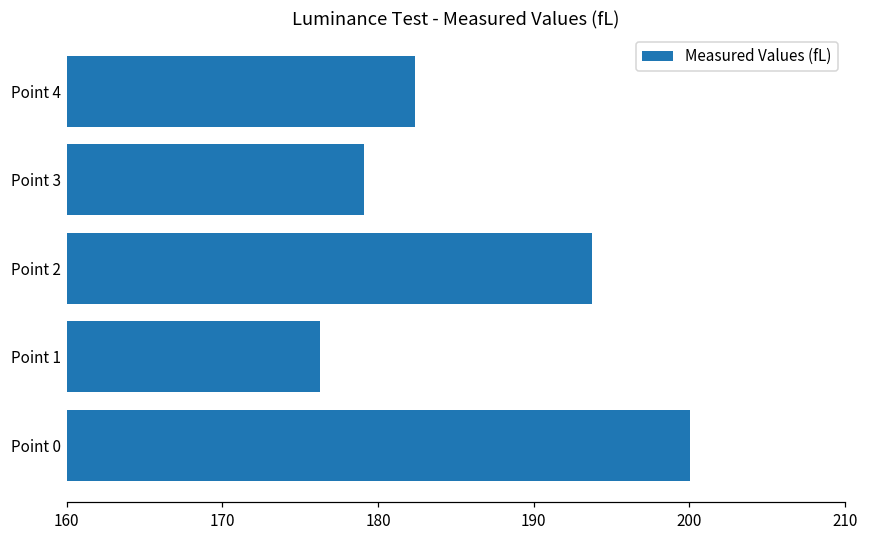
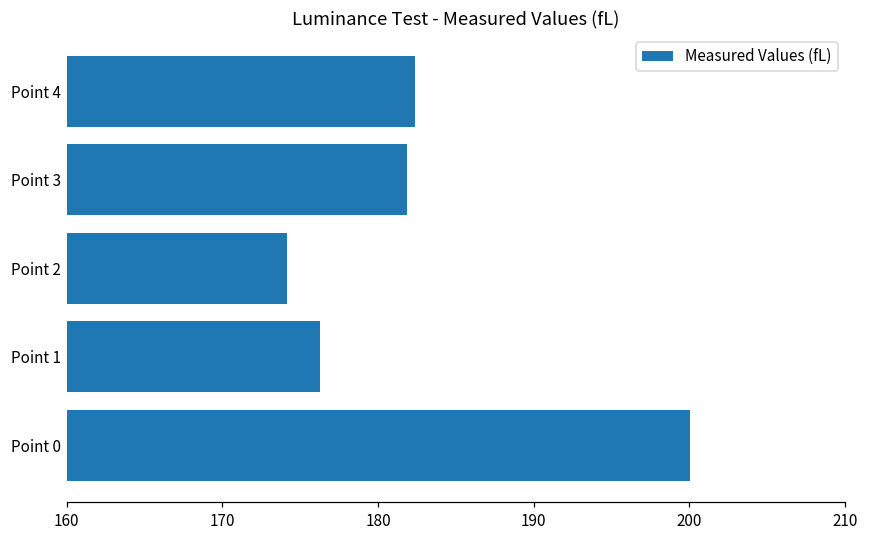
  {
    "Point 4": 182.4,
-   "Point 3": 179.1,
-   "Point 2": 193.7,
+   "Point 3": 181.9,
+   "Point 2": 174.1,
    "Point 1": 176.3,
    "Point 0": 200.0
  }
